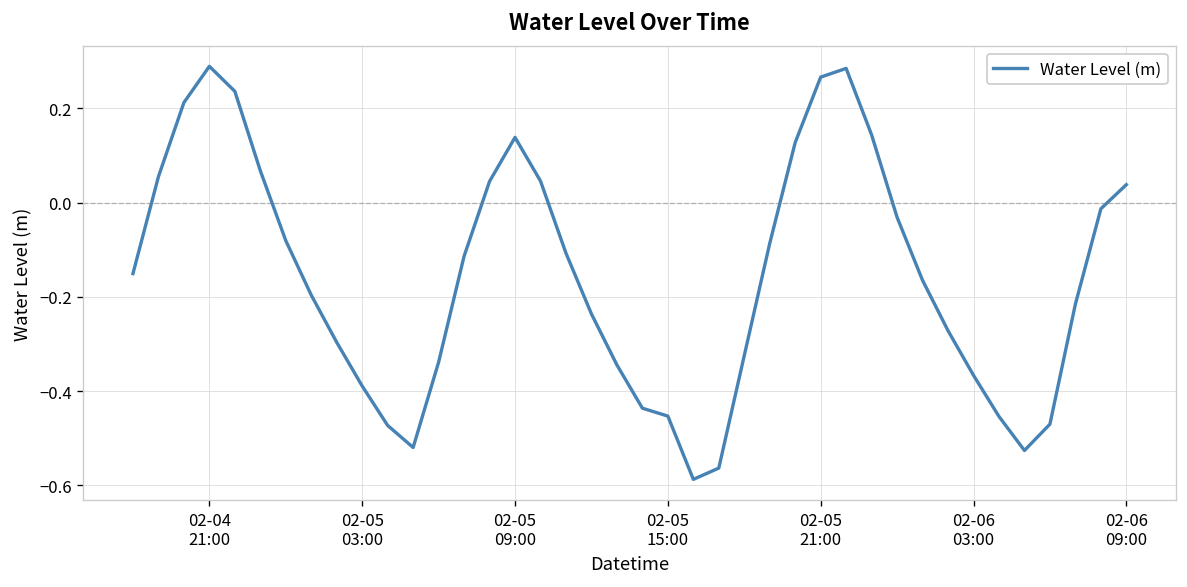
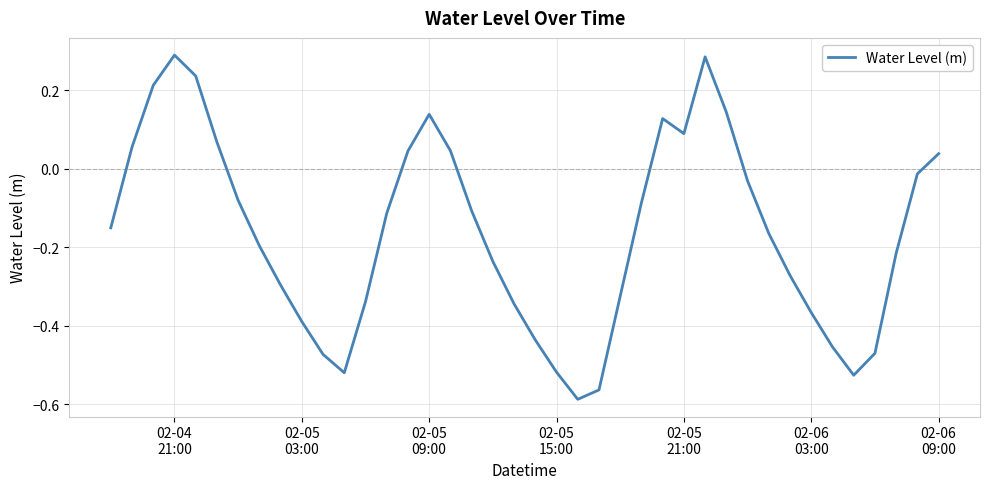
  {
    "02-04 21:00": 0.29,
    "02-05 03:00": -0.39,
    "02-05 09:00": 0.14,
-   "02-05 15:00": -0.45,
-   "02-05 21:00": 0.27,
+   "02-05 15:00": -0.52,
+   "02-05 21:00": 0.09,
    "02-06 03:00": -0.37,
    "02-06 09:00": 0.04
  }
